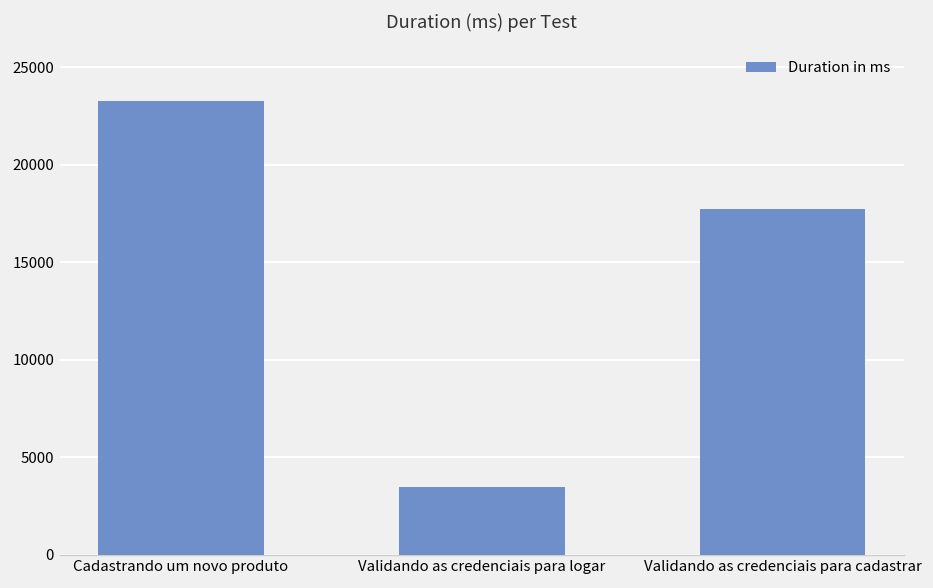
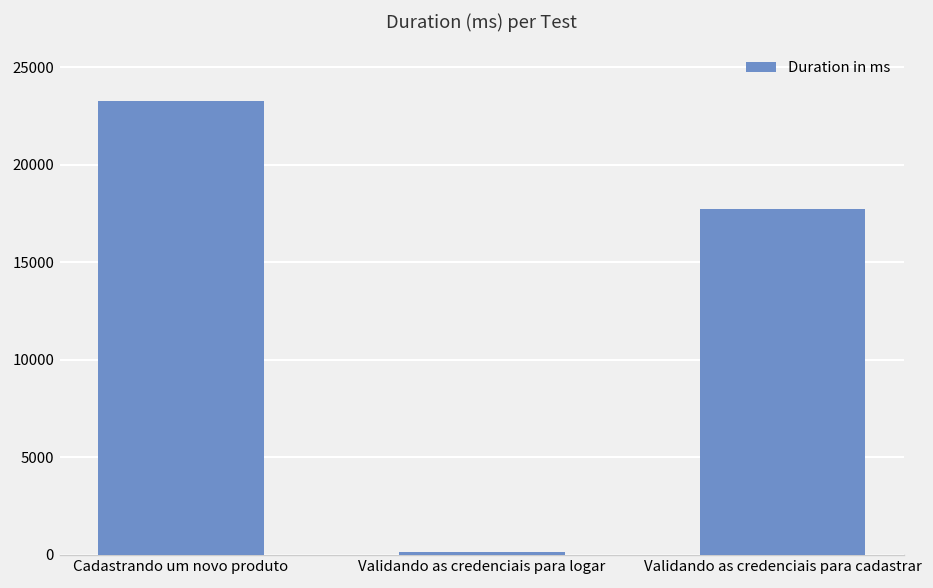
  {
    "Cadastrando um novo produto": 23300,
-   "Validando as credenciais para logar": 3500,
+   "Validando as credenciais para logar": 100,
    "Validando as credenciais para cadastrar": 17700
  }
